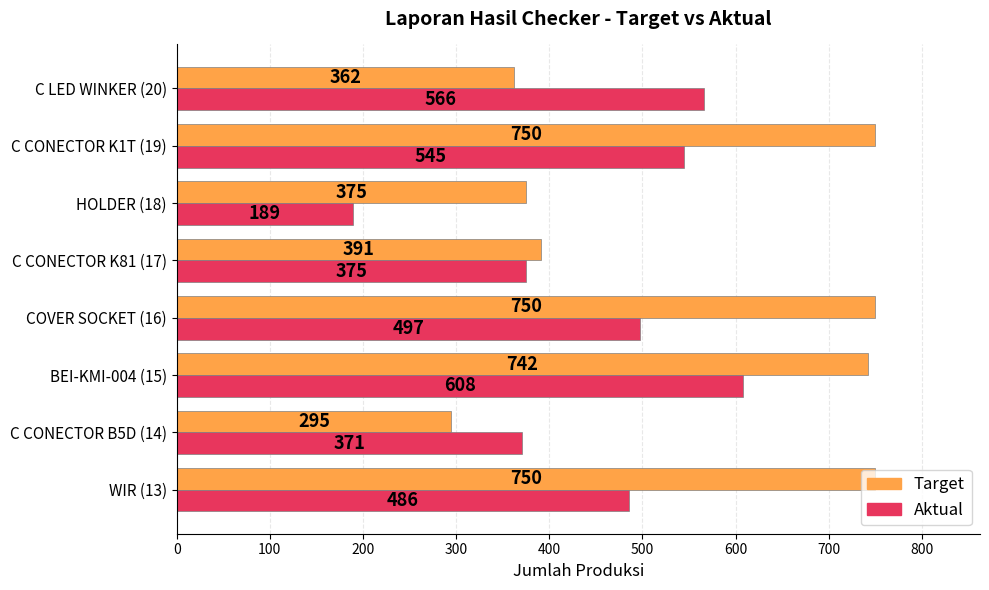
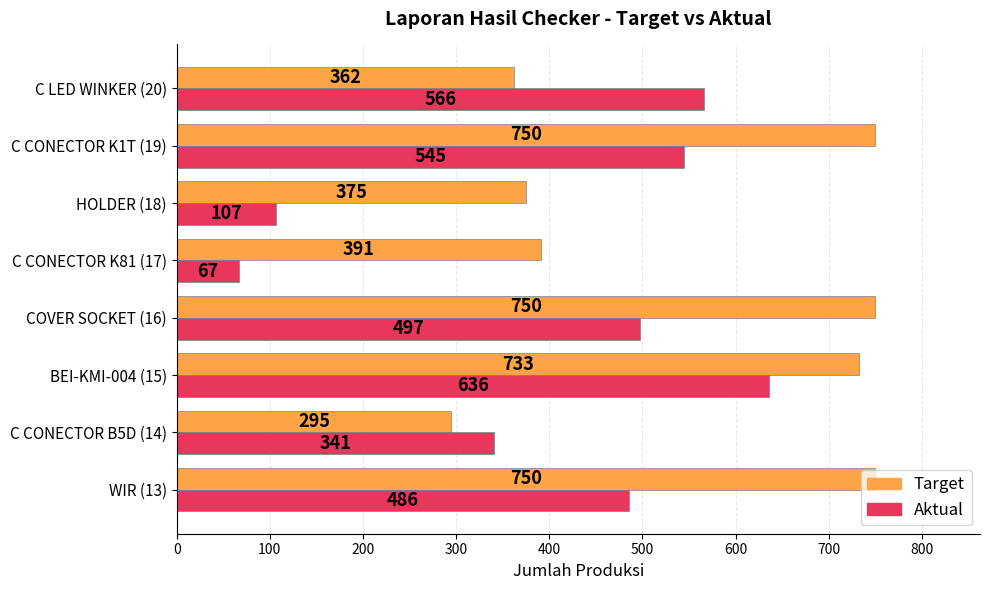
  {
    "Target": {
      "C LED WINKER (20)": 362,
      "C CONECTOR K1T (19)": 750,
      "HOLDER (18)": 375,
      "C CONECTOR K81 (17)": 391,
      "COVER SOCKET (16)": 750,
-     "BEI-KMI-004 (15)": 742,
+     "BEI-KMI-004 (15)": 733,
      "C CONECTOR B5D (14)": 295
    },
    "Aktual": {
      "C LED WINKER (20)": 566,
      "C CONECTOR K1T (19)": 545,
-     "HOLDER (18)": 189,
-     "C CONECTOR K81 (17)": 375,
+     "HOLDER (18)": 107,
+     "C CONECTOR K81 (17)": 67,
      "COVER SOCKET (16)": 497,
-     "BEI-KMI-004 (15)": 608,
-     "C CONECTOR B5D (14)": 371,
+     "BEI-KMI-004 (15)": 636,
+     "C CONECTOR B5D (14)": 341,
      "WIR (13)": 486
    }
  }
